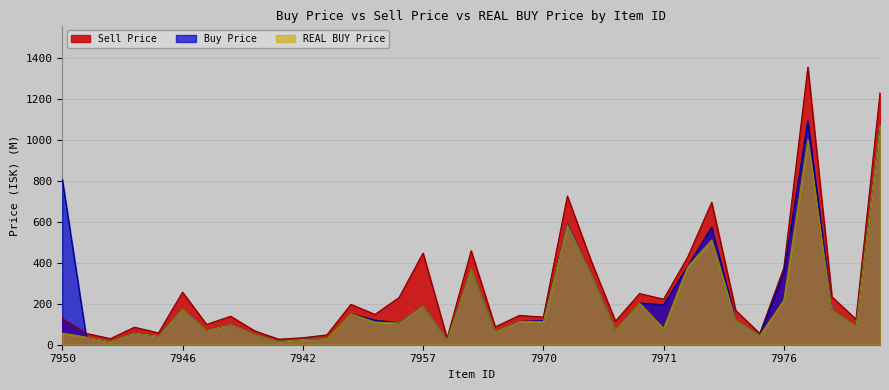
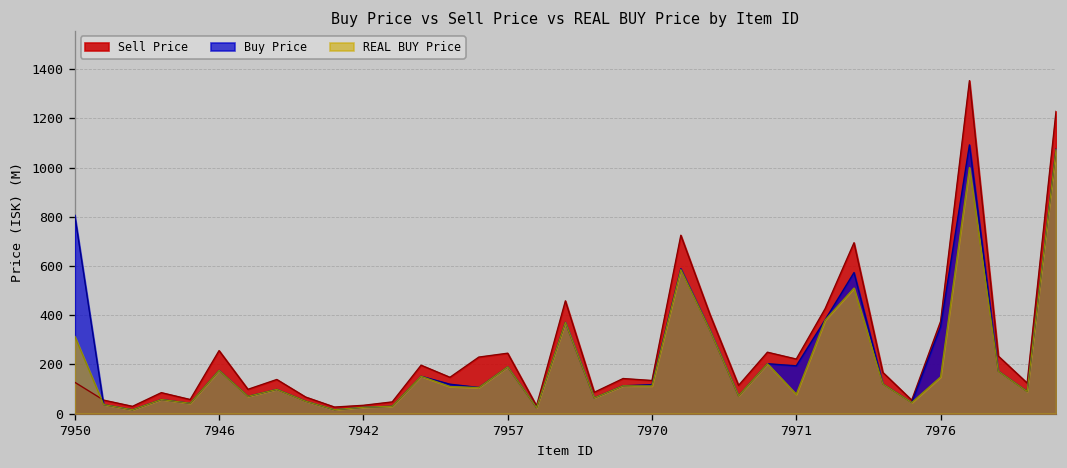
  {
    "Sell Price": {
      "7950": 130,
      "7946": 260,
-     "7957": 450,
+     "7957": 250,
      "7970": 130,
      "7971": 220,
      "7976": 370
    },
    "Buy Price": {
      "7950": 810,
      "7971": 190,
      "7976": 350
    },
    "REAL BUY Price": {
-     "7950": 60,
+     "7950": 310,
      "7971": 80,
-     "7976": 220
+     "7976": 150
    }
  }
